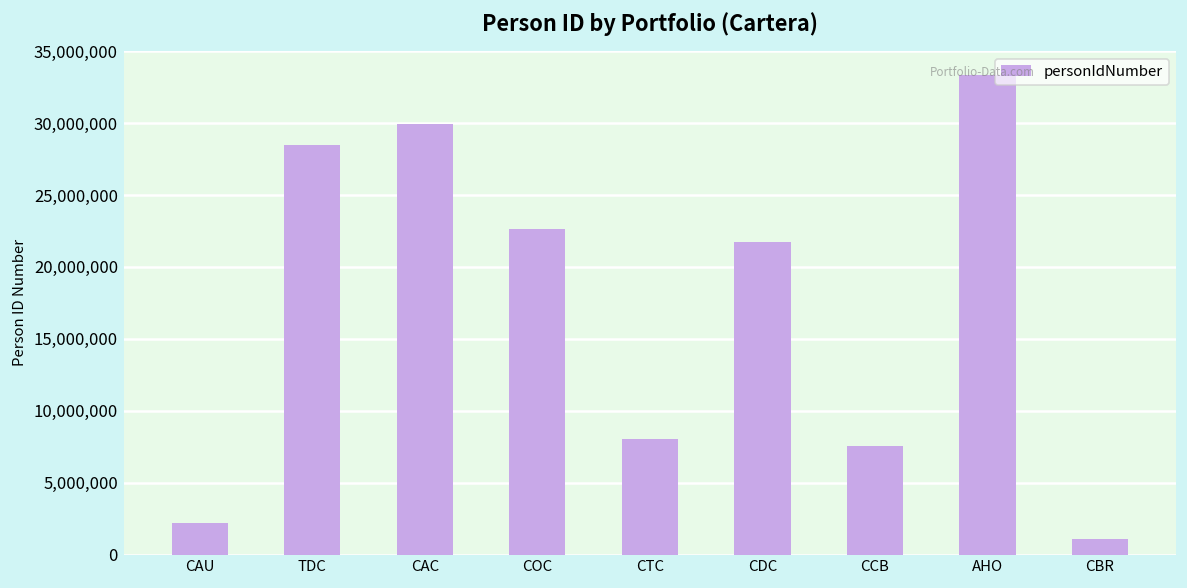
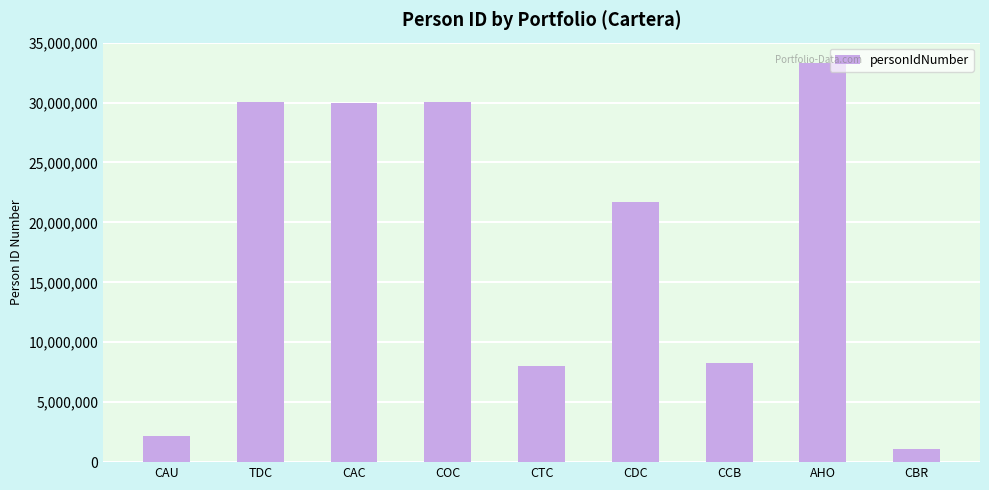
  {
    "CAU": "2,200,000",
-   "TDC": "28,500,000",
+   "TDC": "30,000,000",
    "CAC": "30,000,000",
-   "COC": "22,600,000",
+   "COC": "30,000,000",
    "CTC": "8,000,000",
    "CDC": "21,700,000",
-   "CCB": "7,600,000",
+   "CCB": "8,300,000",
    "AHO": "33,300,000",
    "CBR": "1,100,000"
  }
